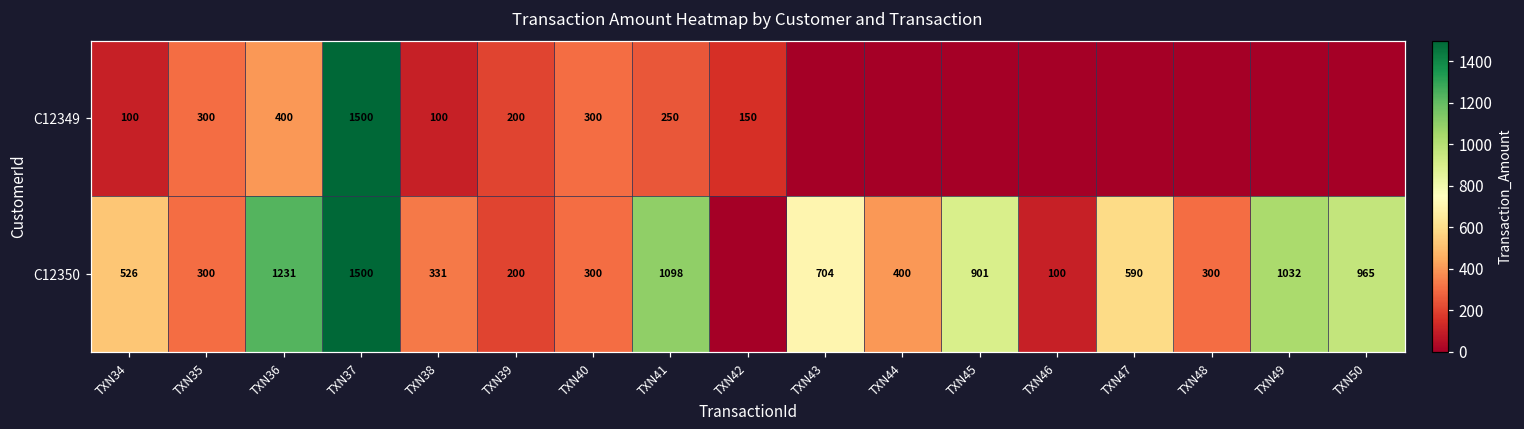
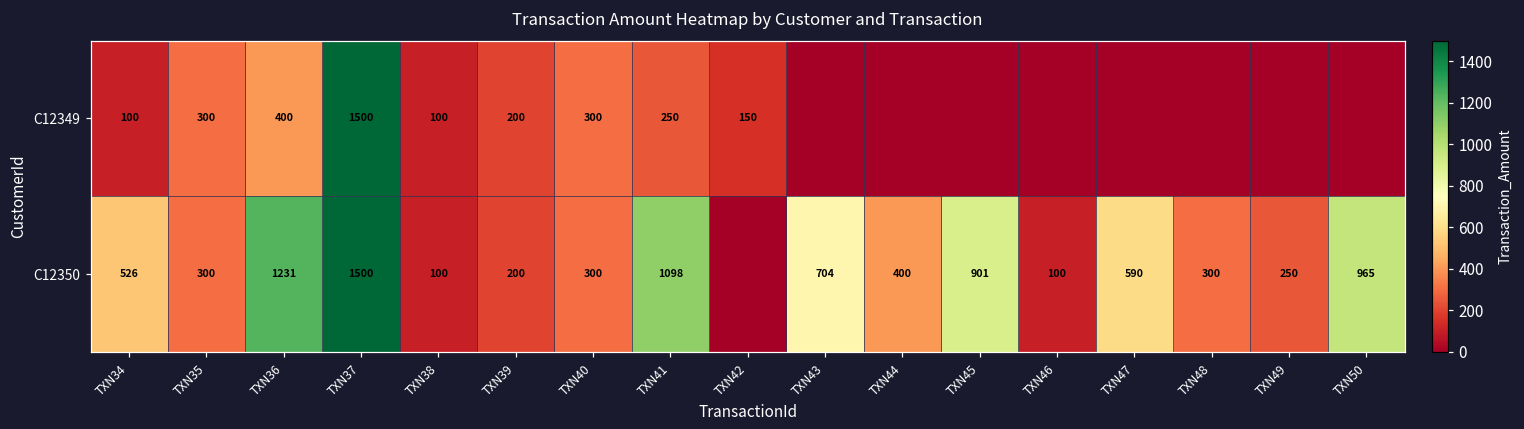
  {
    "C12349": {
      "TXN34": 100,
      "TXN35": 300,
      "TXN36": 400,
      "TXN37": 1500,
      "TXN38": 100,
      "TXN39": 200,
      "TXN40": 300,
      "TXN41": 250,
      "TXN42": 150
    },
    "C12350": {
      "TXN34": 526,
      "TXN35": 300,
      "TXN36": 1231,
      "TXN37": 1500,
-     "TXN38": 331,
+     "TXN38": 100,
      "TXN39": 200,
      "TXN40": 300,
      "TXN41": 1098,
      "TXN43": 704,
      "TXN44": 400,
      "TXN45": 901,
      "TXN46": 100,
      "TXN47": 590,
      "TXN48": 300,
-     "TXN49": 1032,
+     "TXN49": 250,
      "TXN50": 965
    }
  }
